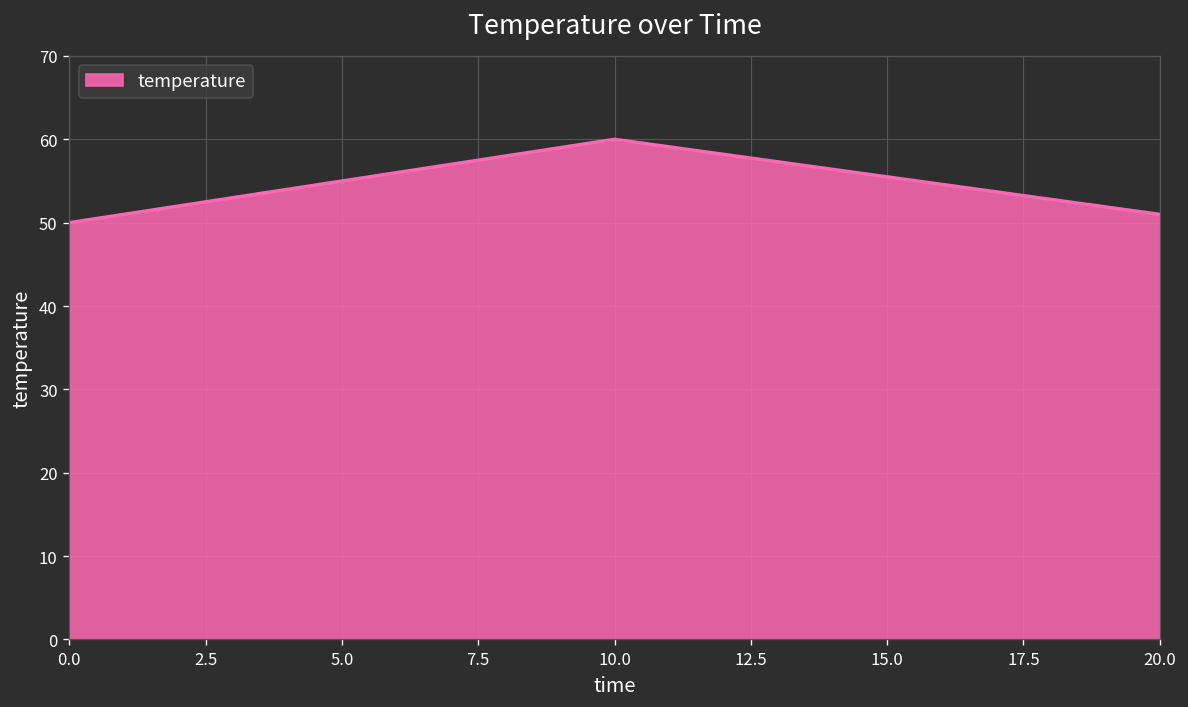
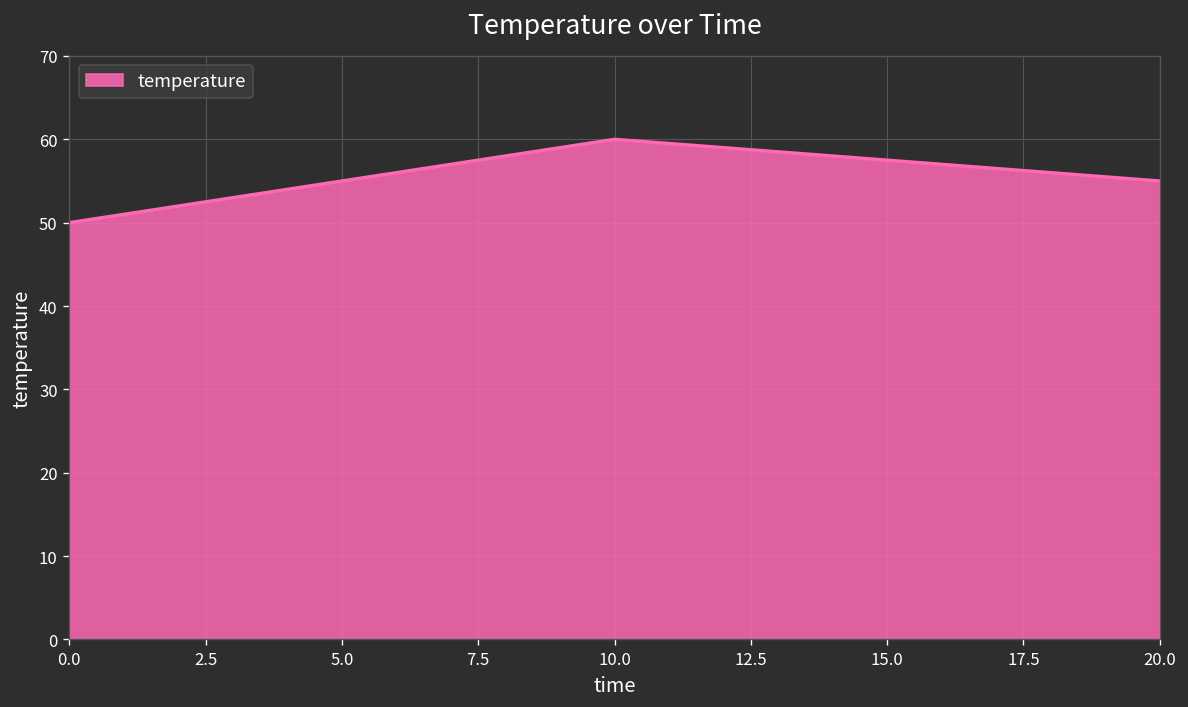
  {
    "0.0": 50,
    "10.0": 60,
-   "20.0": 51
+   "20.0": 55
  }
